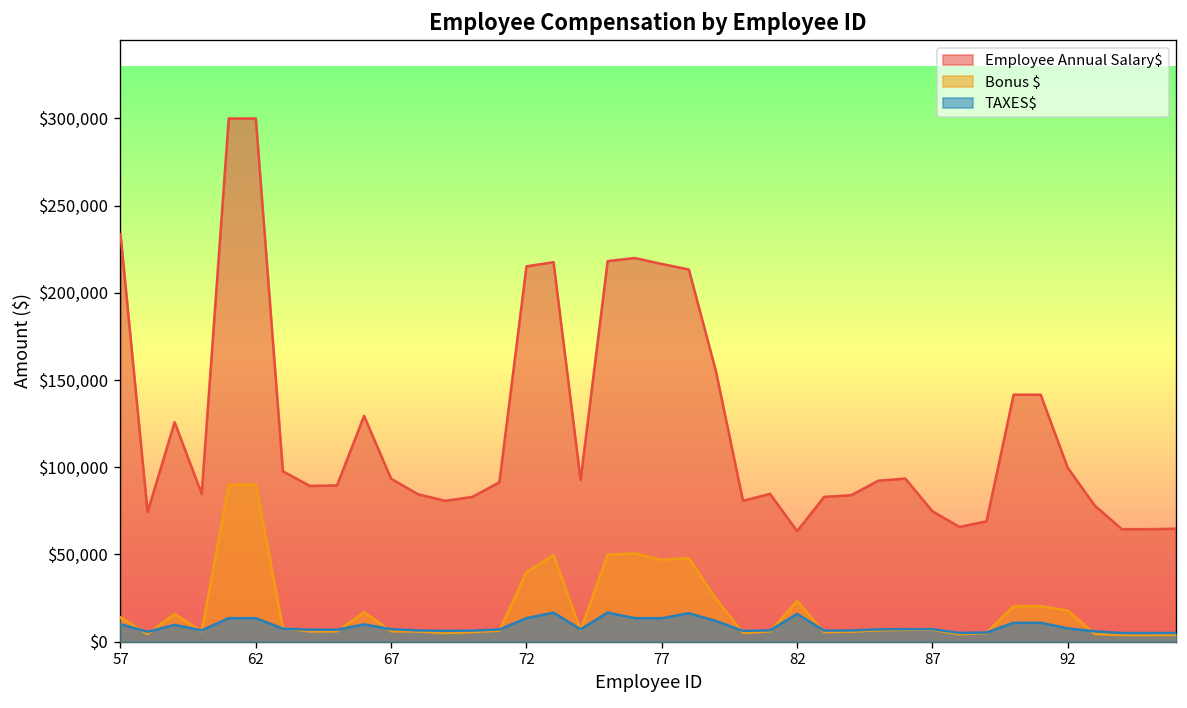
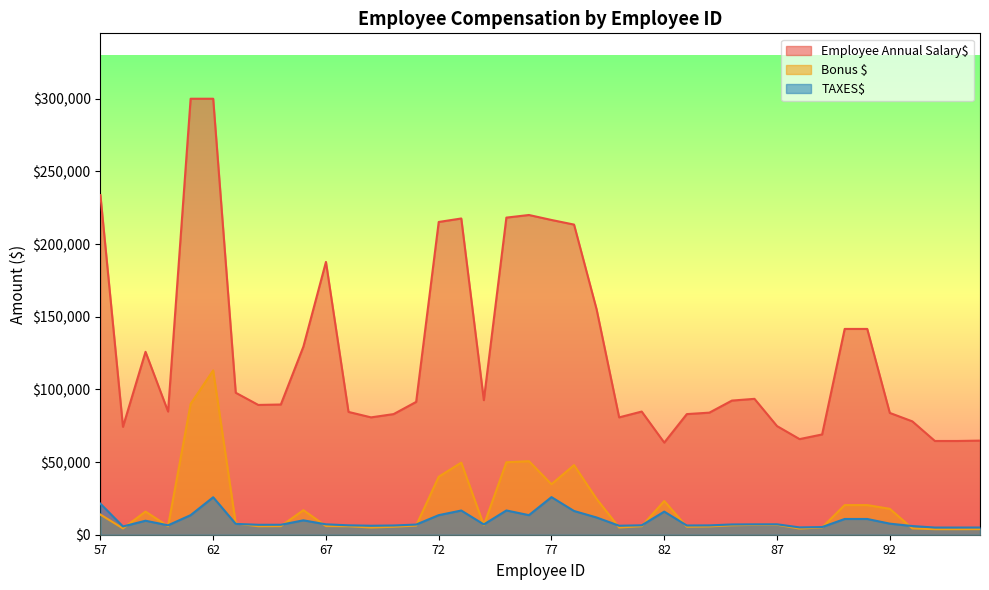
  {
    "Employee Annual Salary$": {
      "57": "$234,000",
      "62": "$300,000",
-     "67": "$93,000",
+     "67": "$188,000",
      "72": "$215,000",
      "77": "$217,000",
      "82": "$63,000",
      "87": "$75,000",
-     "92": "$100,000"
+     "92": "$84,000"
    },
    "Bonus $": {
      "57": "$14,000",
-     "62": "$90,000",
+     "62": "$113,000",
      "72": "$40,000",
-     "77": "$47,000",
+     "77": "$35,000",
      "82": "$23,000",
      "92": "$18,000"
    },
    "TAXES$": {
-     "57": "$10,000",
-     "62": "$13,000",
+     "57": "$21,000",
+     "62": "$26,000",
      "72": "$13,000",
-     "77": "$13,000",
+     "77": "$26,000",
      "82": "$16,000",
      "92": "$8,000"
    }
  }
